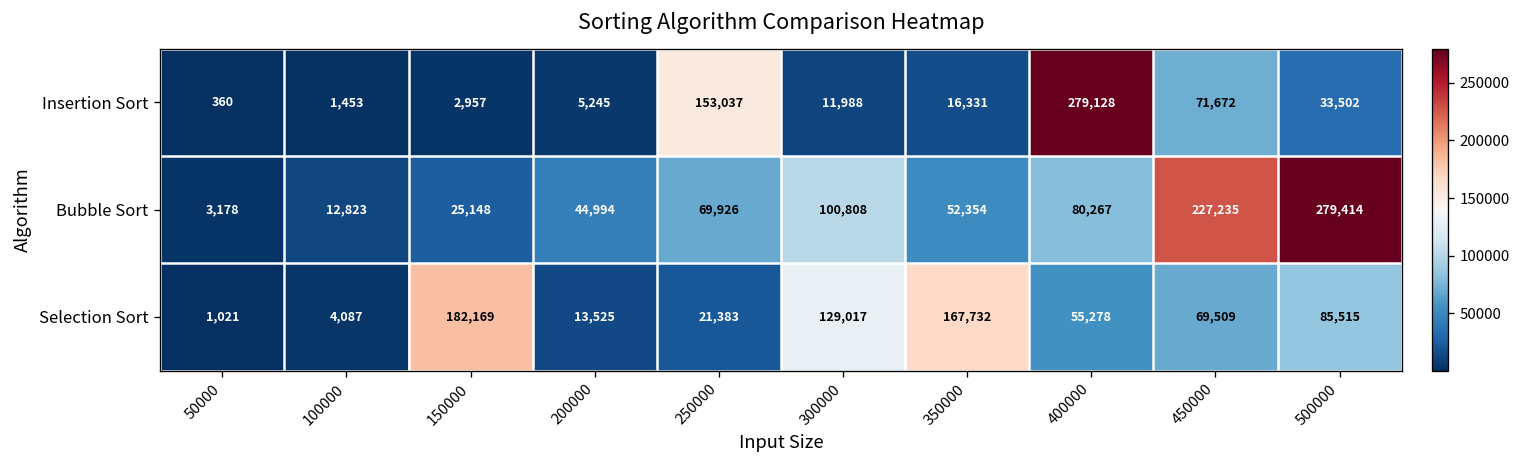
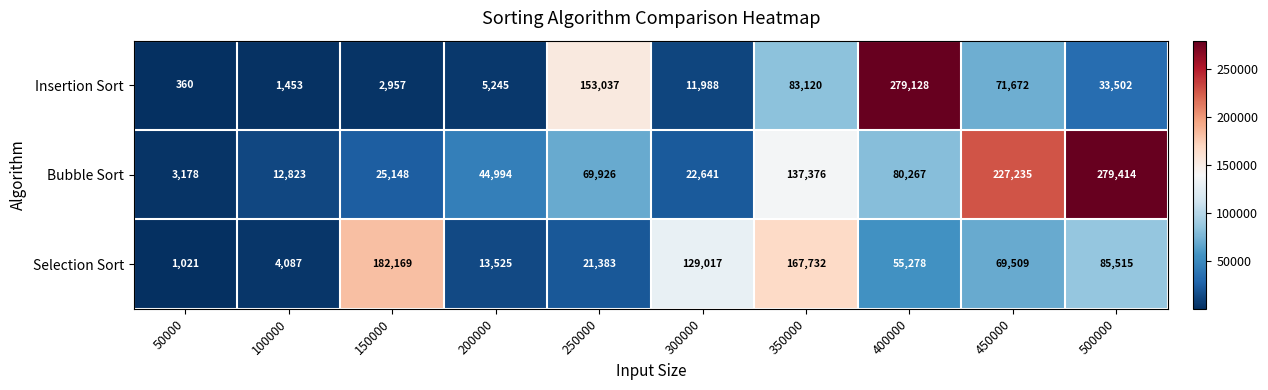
  {
    "Insertion Sort": {
      "50000": "360",
      "100000": "1,453",
      "150000": "2,957",
      "200000": "5,245",
      "250000": "153,037",
      "300000": "11,988",
-     "350000": "16,331",
+     "350000": "83,120",
      "400000": "279,128",
      "450000": "71,672",
      "500000": "33,502"
    },
    "Bubble Sort": {
      "50000": "3,178",
      "100000": "12,823",
      "150000": "25,148",
      "200000": "44,994",
      "250000": "69,926",
-     "300000": "100,808",
-     "350000": "52,354",
+     "300000": "22,641",
+     "350000": "137,376",
      "400000": "80,267",
      "450000": "227,235",
      "500000": "279,414"
    },
    "Selection Sort": {
      "50000": "1,021",
      "100000": "4,087",
      "150000": "182,169",
      "200000": "13,525",
      "250000": "21,383",
      "300000": "129,017",
      "350000": "167,732",
      "400000": "55,278",
      "450000": "69,509",
      "500000": "85,515"
    }
  }
